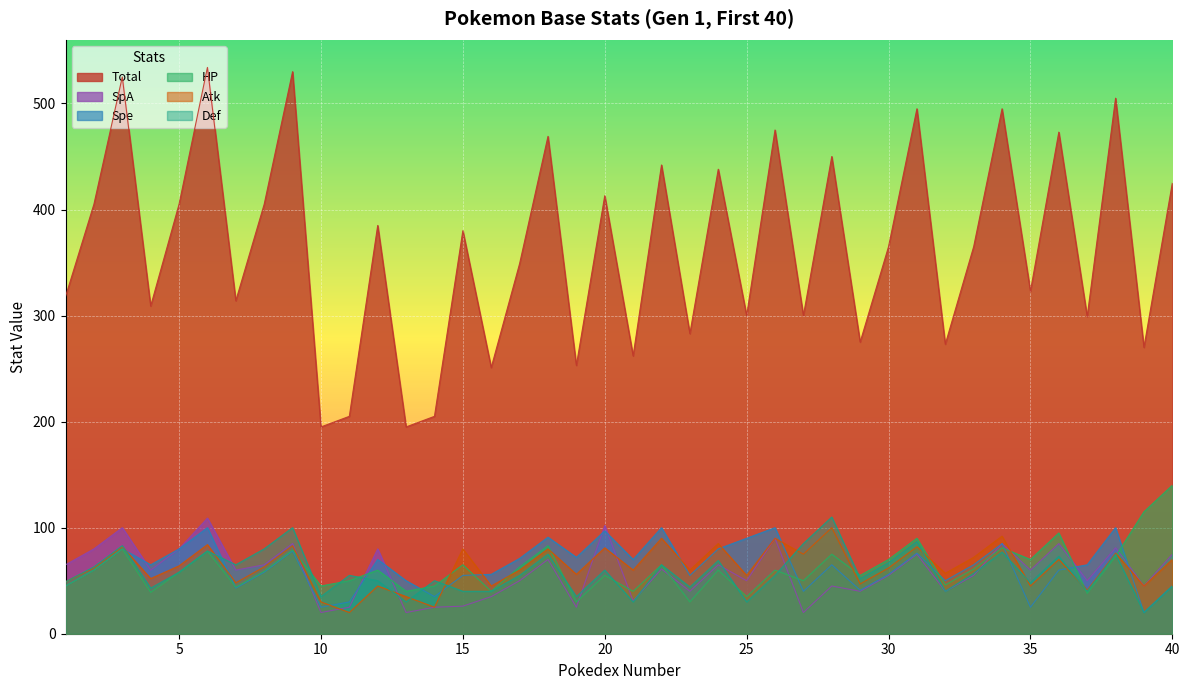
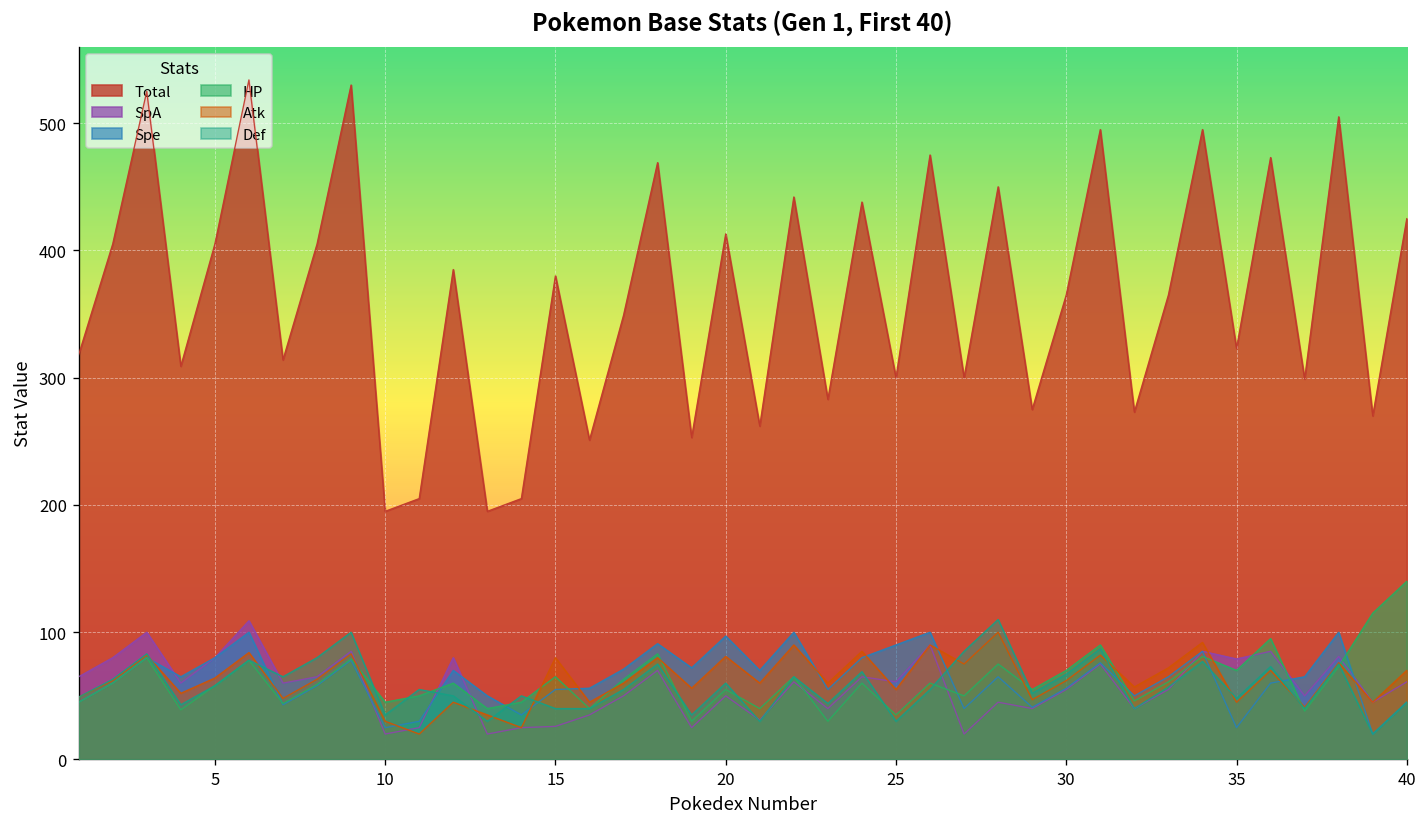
  {
    "SpA": {
      "10": 20,
      "15": 26,
-     "20": 102,
-     "25": 50,
-     "35": 60,
-     "40": 75
+     "20": 50,
+     "25": 61,
+     "35": 79,
+     "40": 61
    },
    "Spe": {
      "10": 25,
      "15": 55,
      "20": 97,
      "25": 90,
      "35": 25
    }
  }
